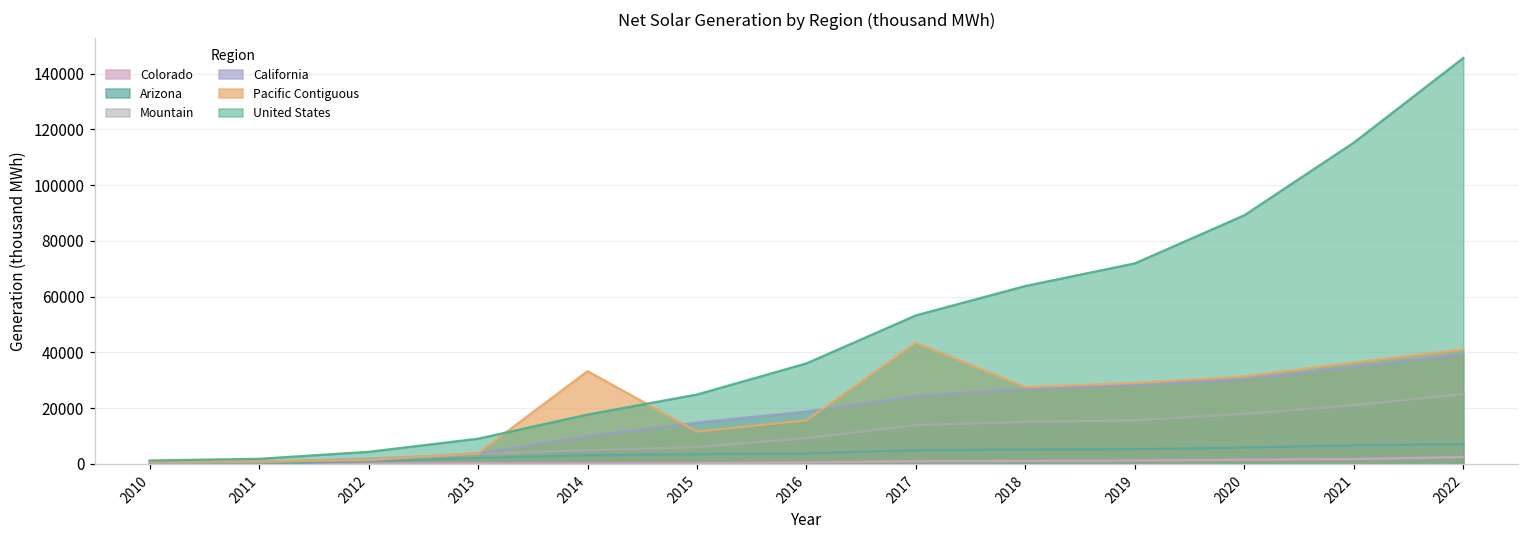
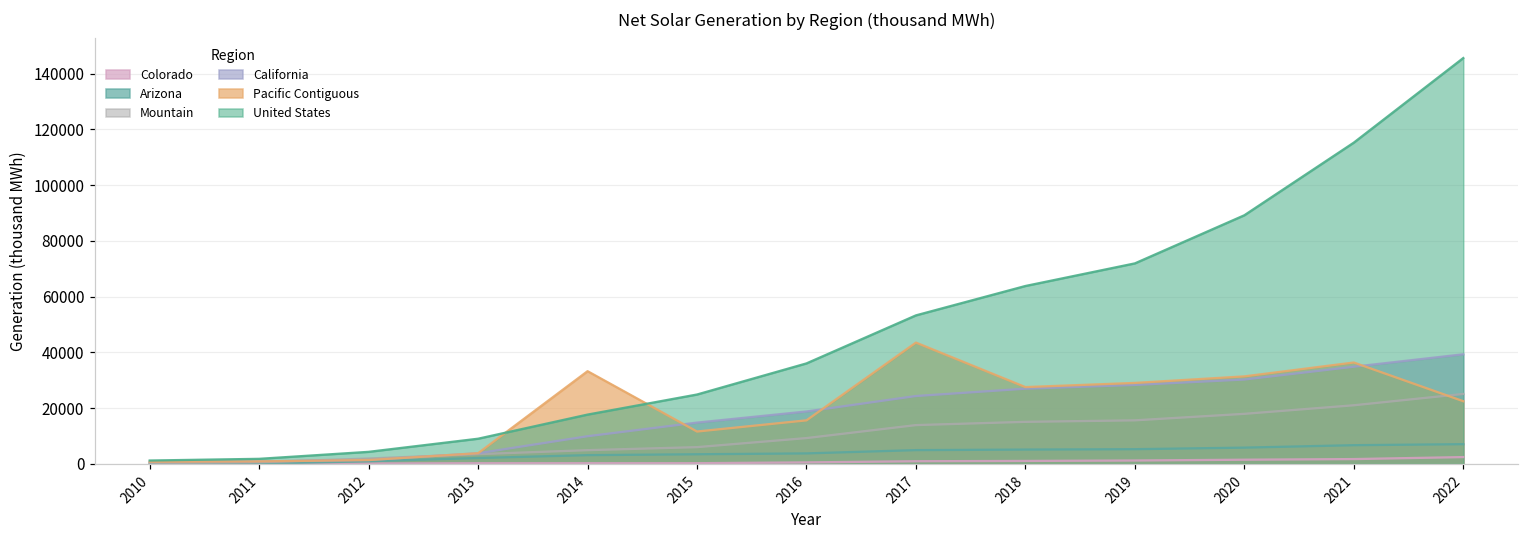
  {
    "Pacific Contiguous": {
      "2014": 33000,
      "2015": 12000,
      "2016": 16000,
      "2017": 44000,
      "2020": 31000,
      "2021": 36000,
-     "2022": 41000
+     "2022": 22000
    }
  }
